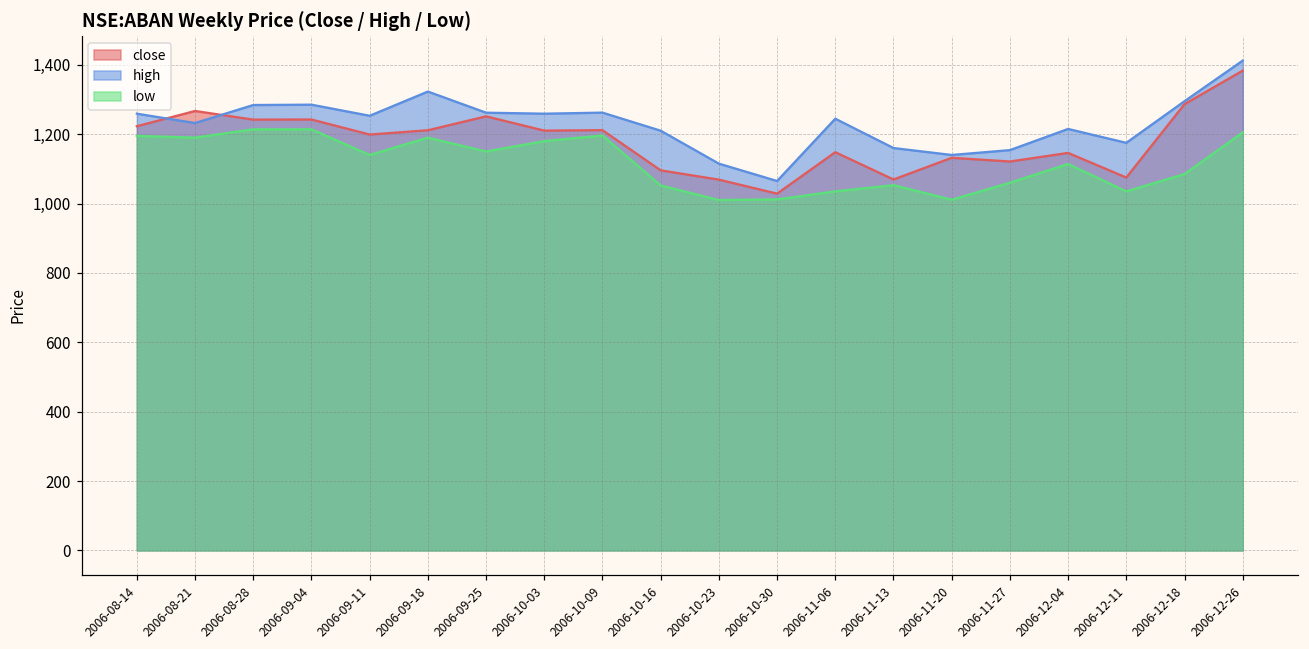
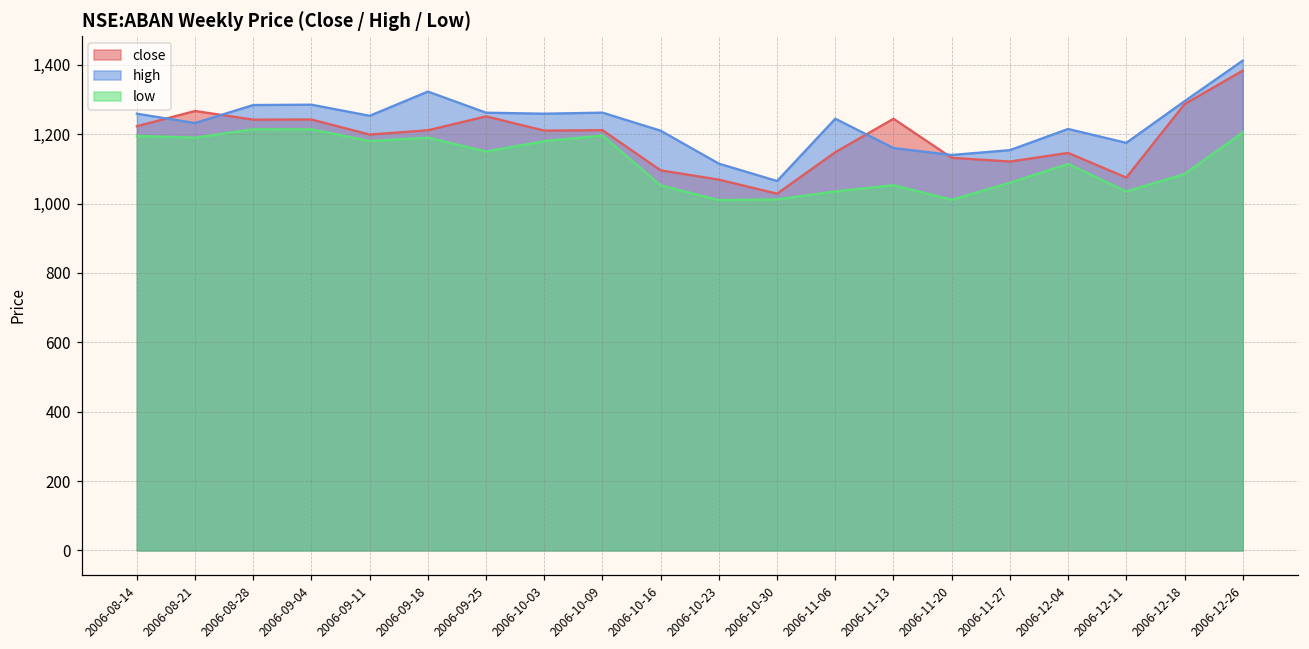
  {
    "close": {
      "2006-08-14": "1,220",
      "2006-08-21": "1,270",
      "2006-08-28": "1,240",
      "2006-09-04": "1,240",
      "2006-09-11": "1,200",
      "2006-09-18": "1,210",
      "2006-09-25": "1,250",
      "2006-10-03": "1,210",
      "2006-10-09": "1,210",
      "2006-10-16": "1,100",
      "2006-10-23": "1,070",
      "2006-10-30": "1,030",
      "2006-11-06": "1,150",
-     "2006-11-13": "1,070",
+     "2006-11-13": "1,240",
      "2006-11-20": "1,130",
      "2006-11-27": "1,120",
      "2006-12-04": "1,150",
      "2006-12-11": "1,070",
      "2006-12-18": "1,290",
      "2006-12-26": "1,380"
    },
    "high": {
      "2006-08-14": "1,260",
      "2006-08-21": "1,230",
      "2006-08-28": "1,280",
      "2006-09-04": "1,290",
      "2006-09-11": "1,250",
      "2006-09-18": "1,320",
      "2006-09-25": "1,260",
      "2006-10-03": "1,260",
      "2006-10-09": "1,260",
      "2006-10-16": "1,210",
      "2006-10-23": "1,120",
      "2006-10-30": "1,060",
      "2006-11-06": "1,240",
      "2006-11-13": "1,160",
      "2006-11-20": "1,140",
      "2006-11-27": "1,150",
      "2006-12-04": "1,220",
      "2006-12-11": "1,180",
      "2006-12-18": "1,300",
      "2006-12-26": "1,410"
    },
    "low": {
      "2006-08-14": "1,200",
      "2006-08-21": "1,190",
      "2006-08-28": "1,210",
      "2006-09-04": "1,210",
-     "2006-09-11": "1,140",
+     "2006-09-11": "1,180",
      "2006-09-18": "1,190",
      "2006-09-25": "1,150",
      "2006-10-03": "1,180",
      "2006-10-09": "1,200",
      "2006-10-16": "1,050",
      "2006-10-23": "1,010",
      "2006-10-30": "1,010",
      "2006-11-06": "1,040",
      "2006-11-13": "1,050",
      "2006-11-20": "1,010",
      "2006-11-27": "1,060",
      "2006-12-04": "1,110",
      "2006-12-11": "1,040",
      "2006-12-18": "1,090",
      "2006-12-26": "1,210"
    }
  }
